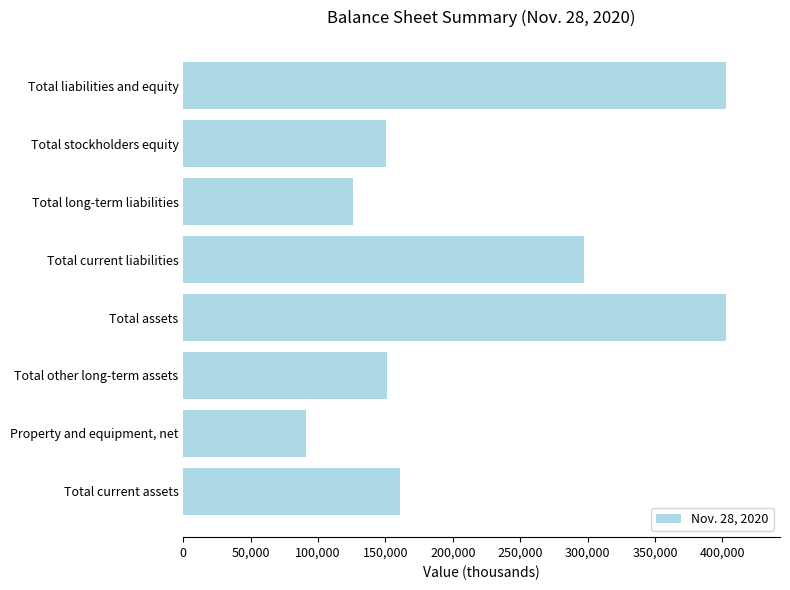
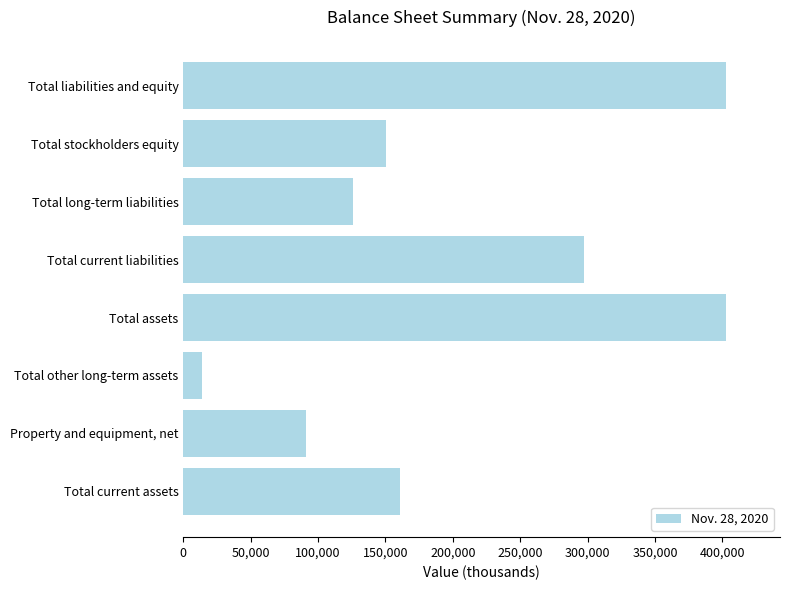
  {
    "Total liabilities and equity": "403,000",
    "Total stockholders equity": "150,000",
    "Total long-term liabilities": "126,000",
    "Total current liabilities": "297,000",
    "Total assets": "403,000",
-   "Total other long-term assets": "151,000",
+   "Total other long-term assets": "14,000",
    "Property and equipment, net": "91,000",
    "Total current assets": "161,000"
  }
